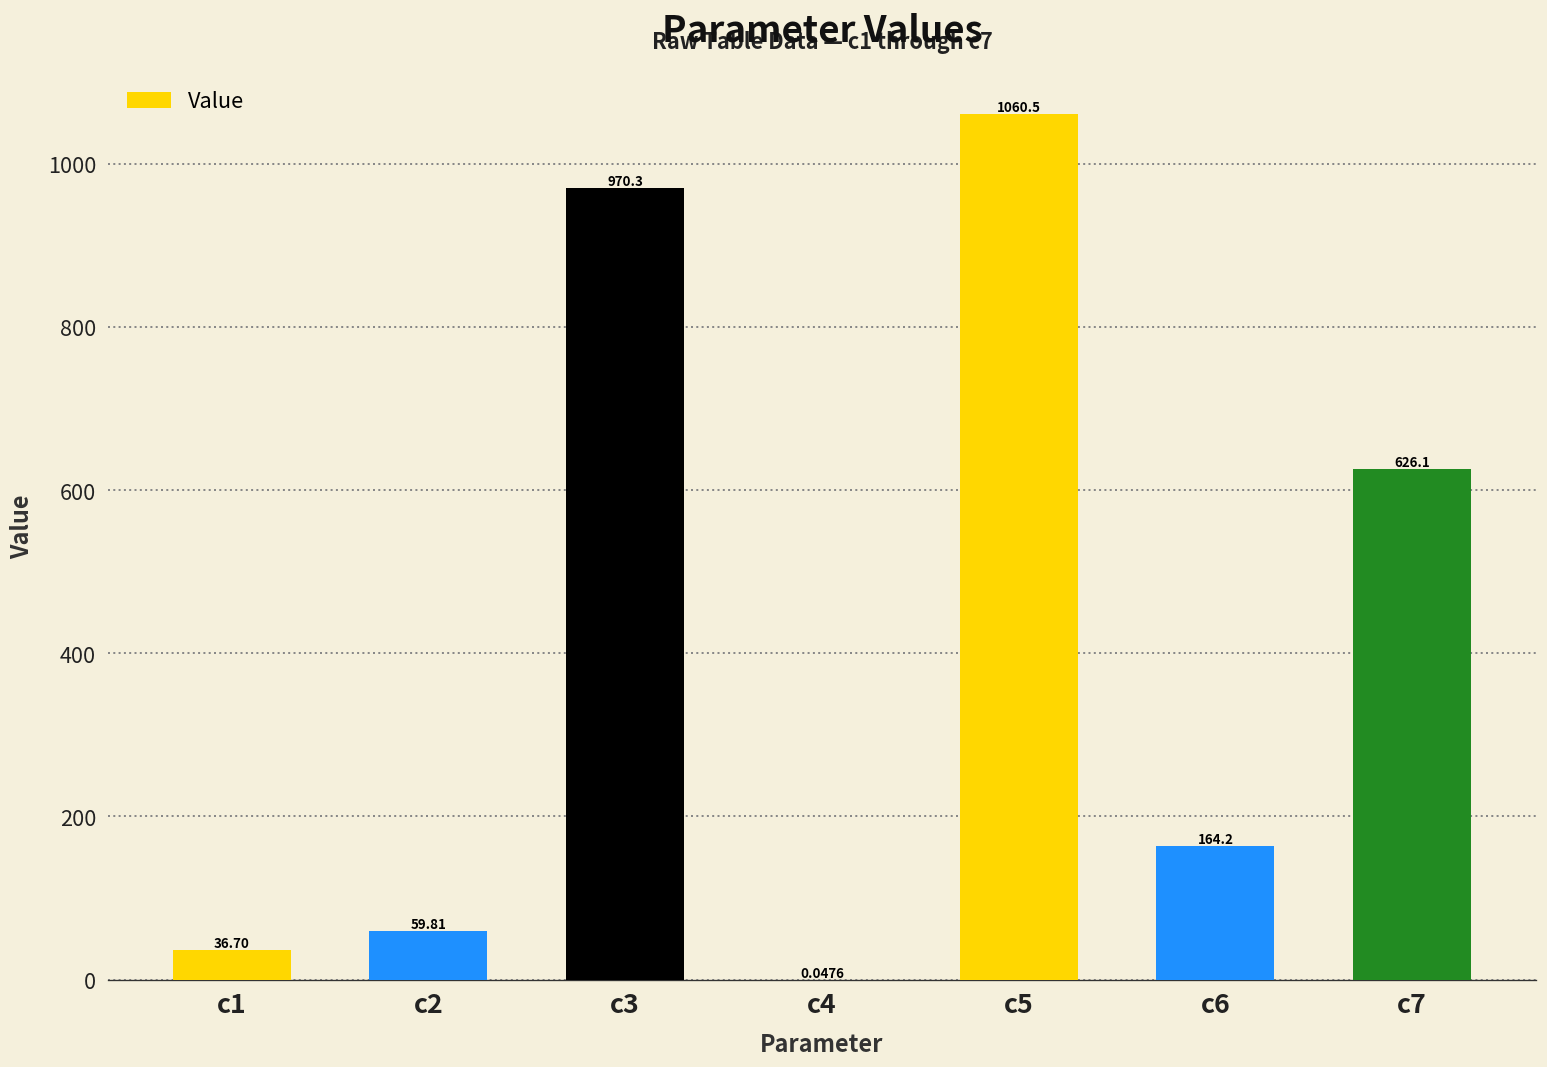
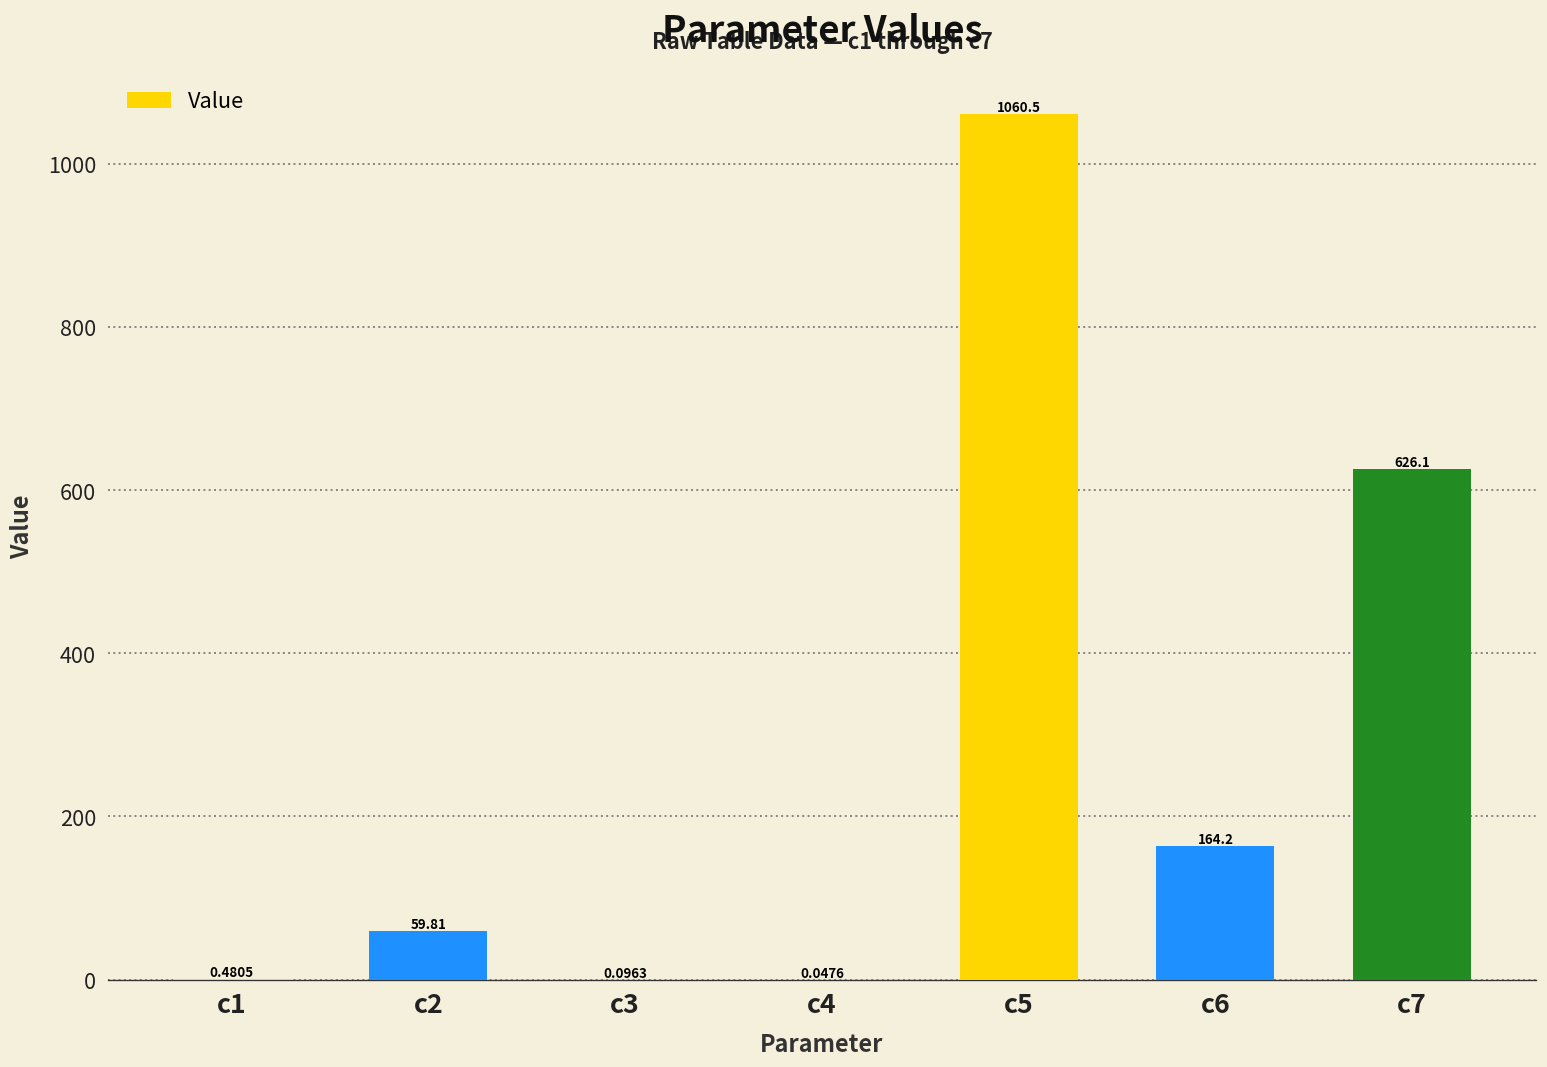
  {
-   "c1": 36.70,
+   "c1": 0.4805,
    "c2": 59.81,
-   "c3": 970.3,
+   "c3": 0.0963,
    "c4": 0.0476,
    "c5": 1060.5,
    "c6": 164.2,
    "c7": 626.1
  }
